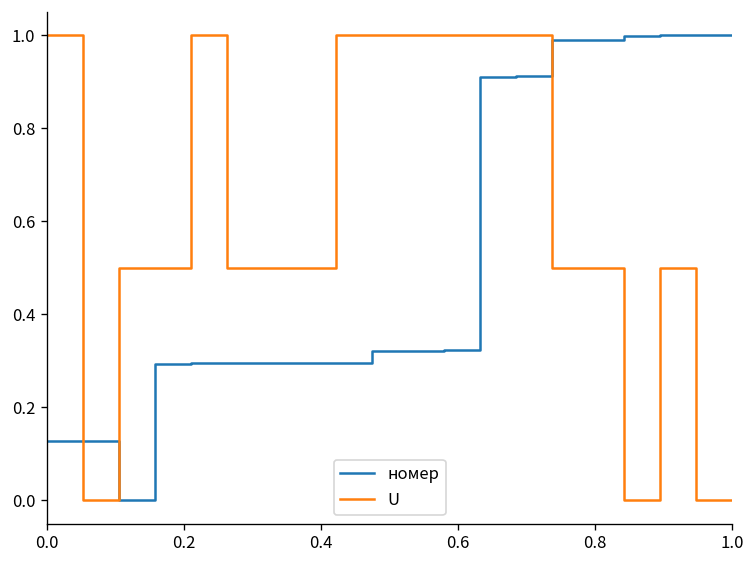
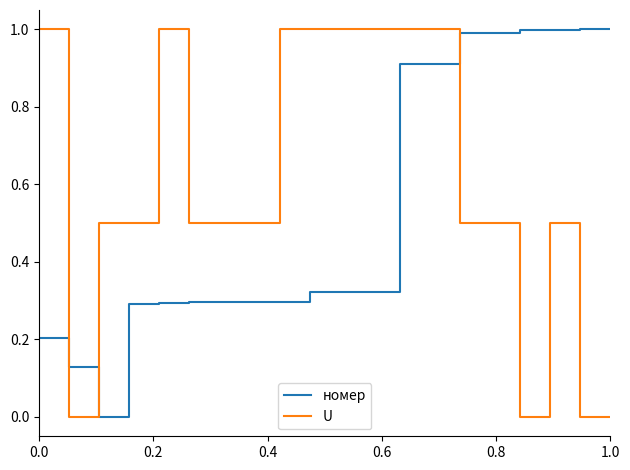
  {
    "номер": {
-     "0.0": 0.13,
+     "0.0": 0.20,
      "1.0": 1.00
    },
    "U": {
      "0.0": 1.00,
      "1.0": 0.00
    }
  }
